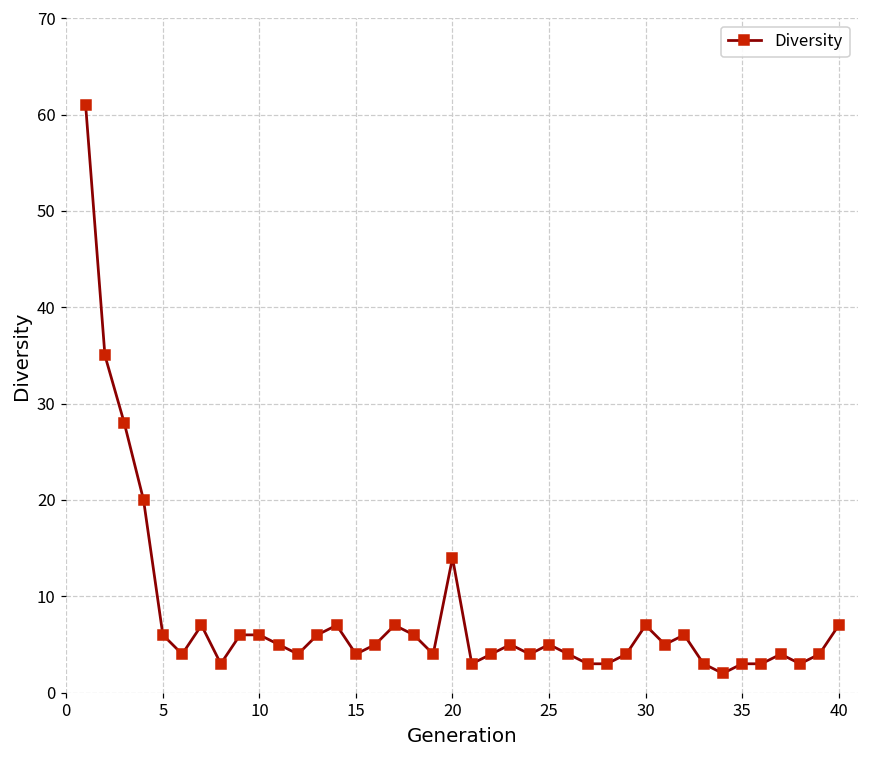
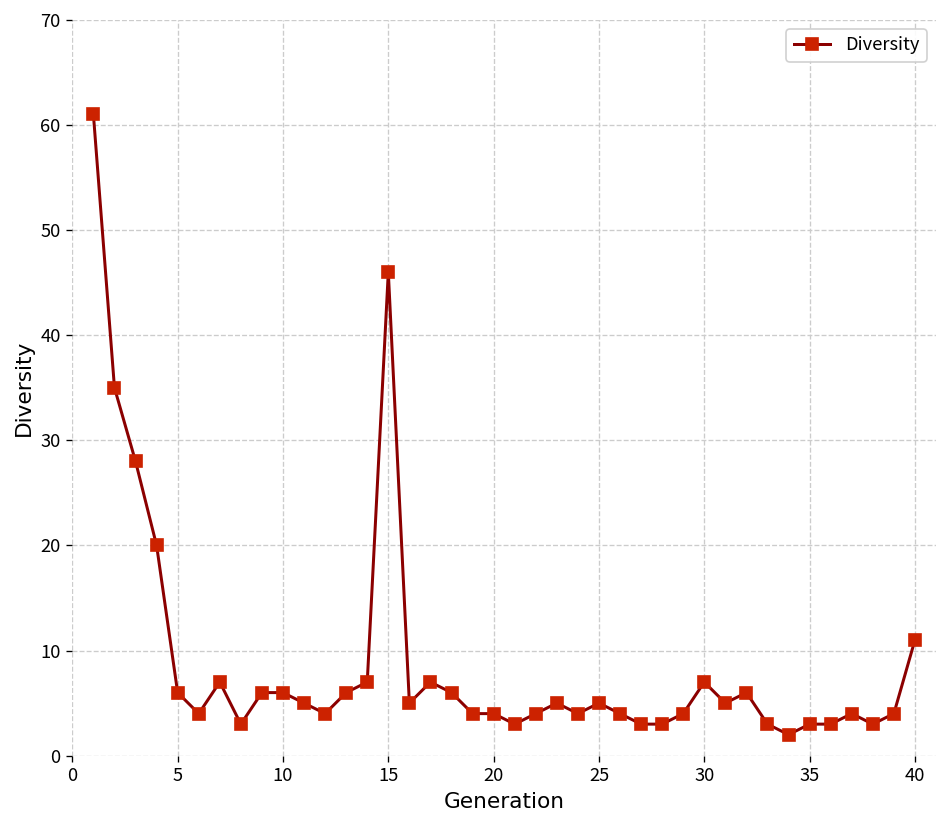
  {
    "5": 6,
    "10": 6,
-   "15": 4,
-   "20": 14,
+   "15": 46,
+   "20": 4,
    "25": 5,
    "30": 7,
    "35": 3,
-   "40": 7
+   "40": 11
  }
